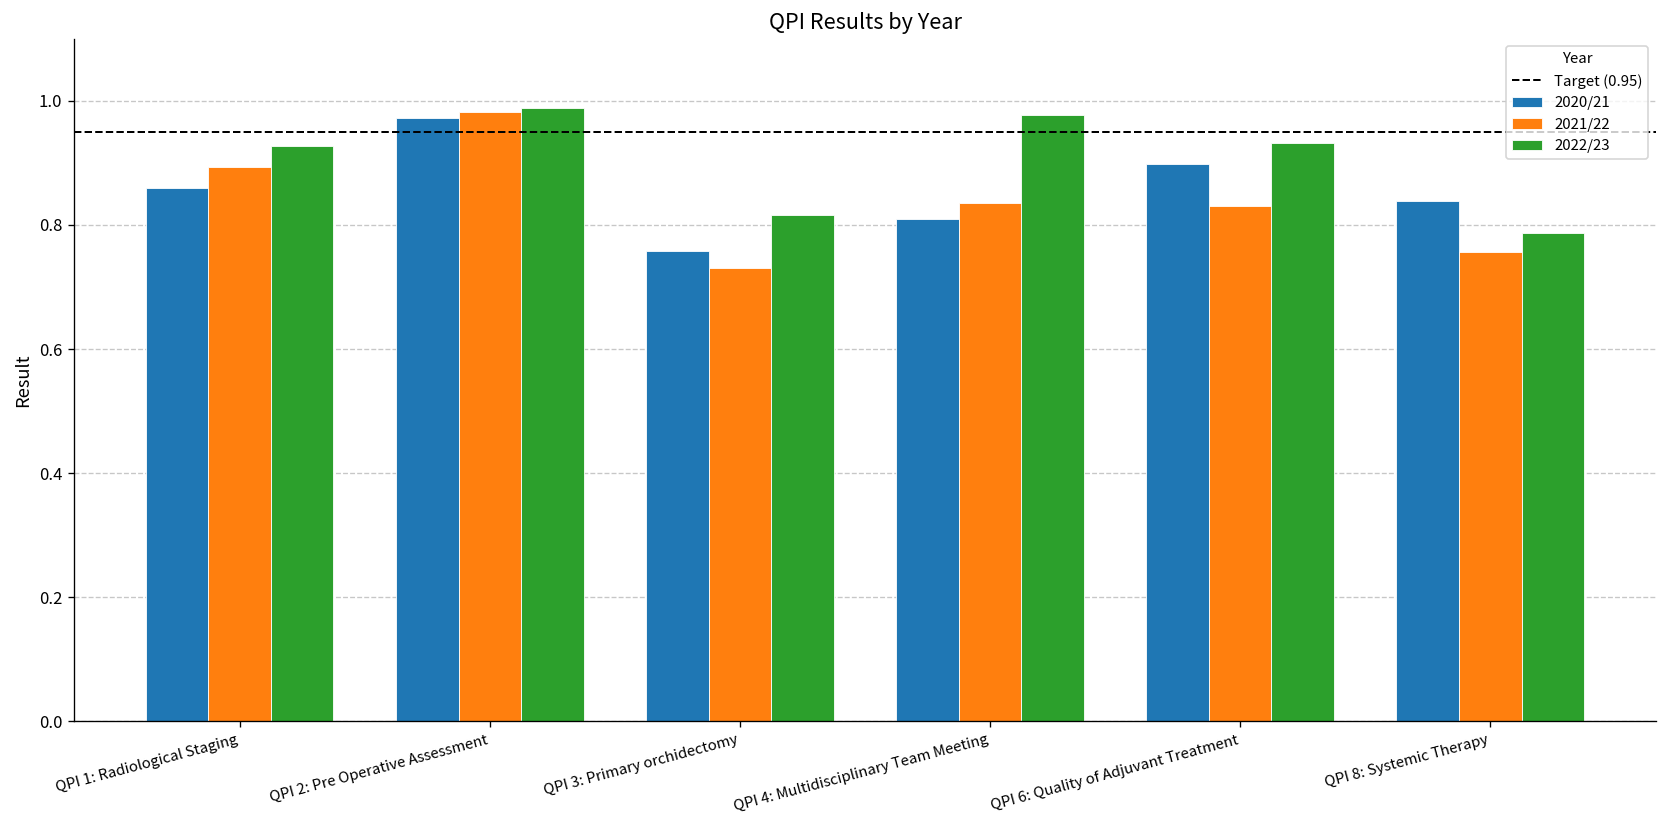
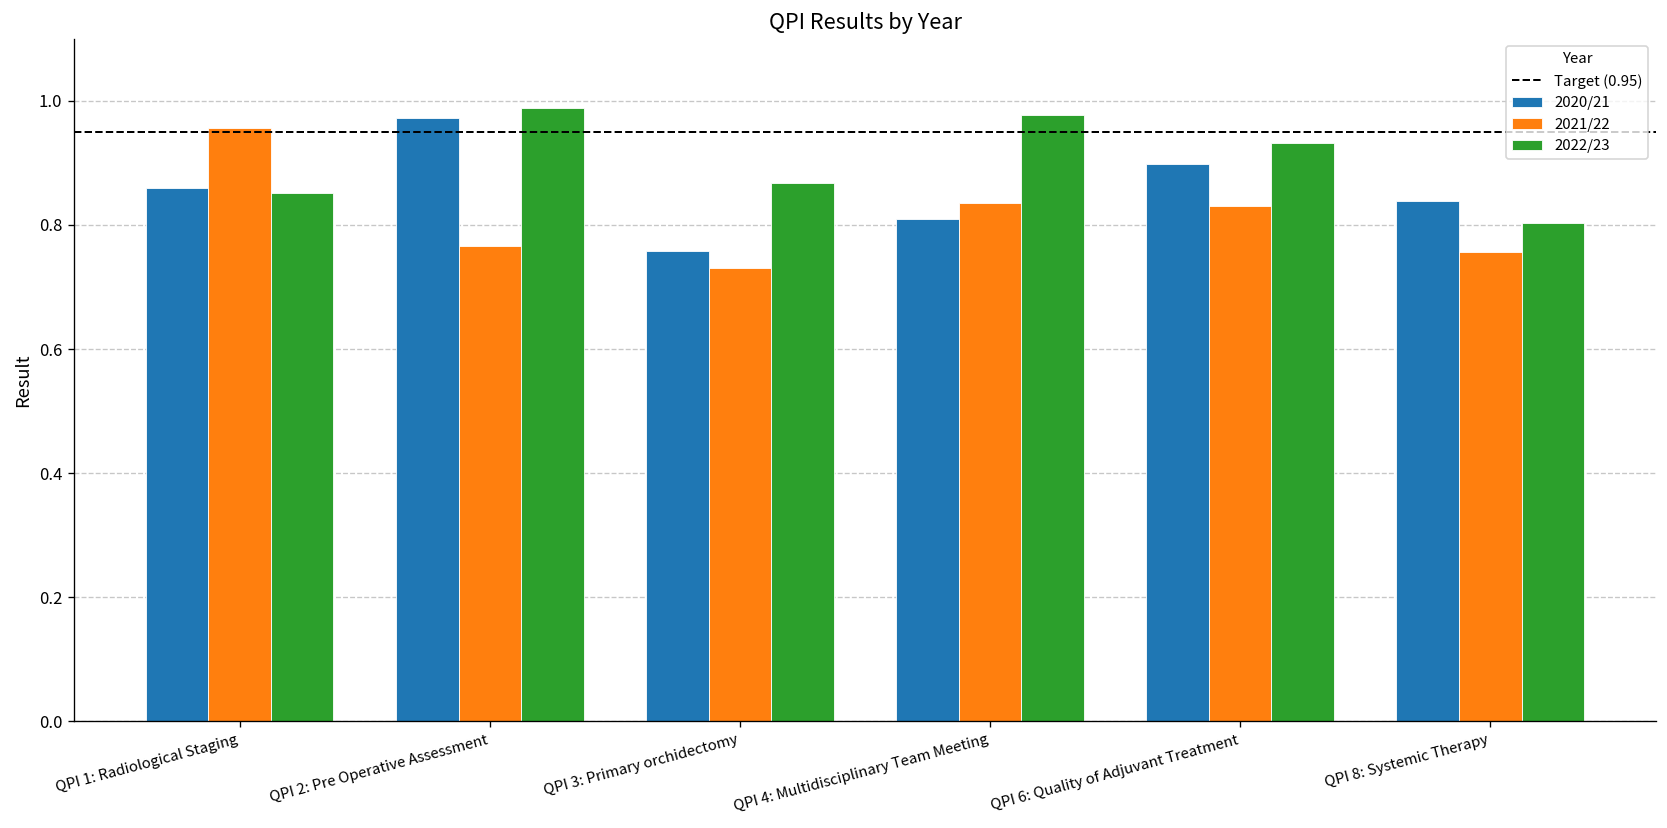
  {
    "2020/21": {
      "QPI 1: Radiological Staging": 0.86,
      "QPI 2: Pre Operative Assessment": 0.97,
      "QPI 3: Primary orchidectomy": 0.76,
      "QPI 4: Multidisciplinary Team Meeting": 0.81,
      "QPI 6: Quality of Adjuvant Treatment": 0.90,
      "QPI 8: Systemic Therapy": 0.84
    },
    "2021/22": {
-     "QPI 1: Radiological Staging": 0.89,
-     "QPI 2: Pre Operative Assessment": 0.98,
+     "QPI 1: Radiological Staging": 0.96,
+     "QPI 2: Pre Operative Assessment": 0.77,
      "QPI 3: Primary orchidectomy": 0.73,
      "QPI 4: Multidisciplinary Team Meeting": 0.84,
      "QPI 6: Quality of Adjuvant Treatment": 0.83,
      "QPI 8: Systemic Therapy": 0.76
    },
    "2022/23": {
-     "QPI 1: Radiological Staging": 0.93,
+     "QPI 1: Radiological Staging": 0.85,
      "QPI 2: Pre Operative Assessment": 0.99,
-     "QPI 3: Primary orchidectomy": 0.82,
+     "QPI 3: Primary orchidectomy": 0.87,
      "QPI 4: Multidisciplinary Team Meeting": 0.98,
      "QPI 6: Quality of Adjuvant Treatment": 0.93,
-     "QPI 8: Systemic Therapy": 0.79
+     "QPI 8: Systemic Therapy": 0.80
    }
  }
